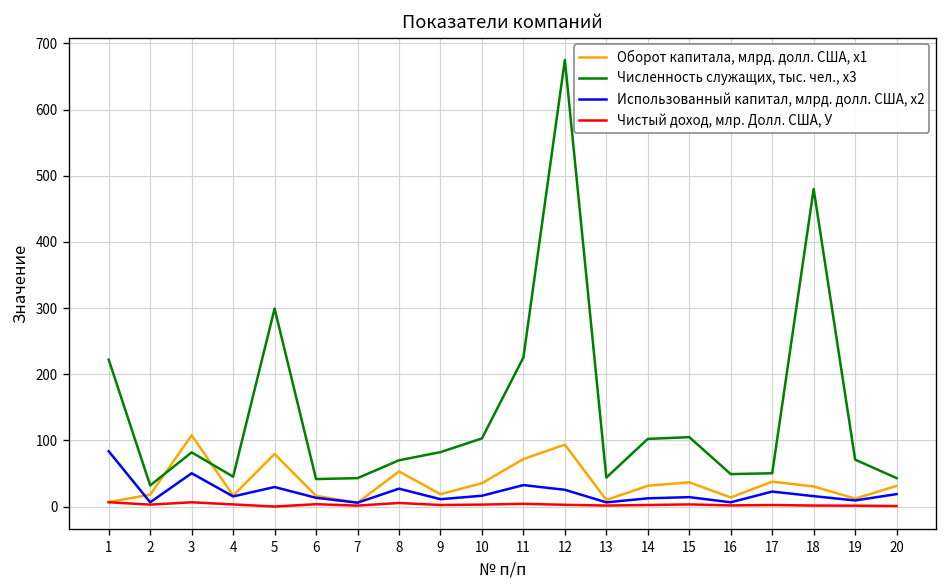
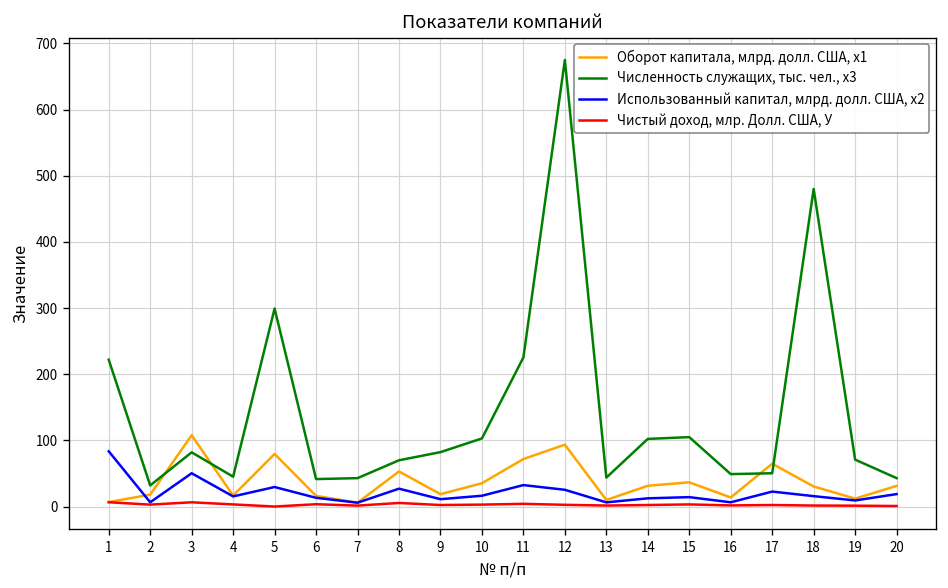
  {
    "Оборот капитала, млрд. долл. США, х1": {
      "2": 20,
      "3": 110,
      "5": 80,
      "8": 50,
      "9": 20,
      "10": 40,
      "11": 70,
      "12": 90,
      "14": 30,
      "15": 40,
      "16": 10,
-     "17": 40,
+     "17": 60,
      "18": 30,
      "20": 30
    },
    "Численность служащих, тыс. чел., х3": {
      "1": 220,
      "2": 30,
      "3": 80,
      "4": 50,
      "5": 300,
      "6": 40,
      "7": 40,
      "8": 70,
      "9": 80,
      "10": 100,
      "11": 230,
      "12": 680,
      "13": 40,
      "14": 100,
      "15": 110,
      "16": 50,
      "17": 50,
      "18": 480,
      "19": 70,
      "20": 40
    },
    "Использованный капитал, млрд. долл. США, х2": {
      "1": 80,
      "3": 50,
      "5": 30,
      "8": 30,
      "9": 10,
      "10": 20,
      "11": 30,
      "12": 30,
      "14": 10,
      "15": 10,
      "16": 10,
      "17": 20,
      "18": 20,
      "20": 20
    },
    "Чистый доход, млр. Долл. США, У": {
      "3": 10,
      "4": 0,
      "5": 0,
      "6": 0,
      "8": 10,
      "9": 0,
      "10": 0,
      "11": 0,
      "12": 0,
      "13": 0,
      "14": 0,
      "15": 0,
      "16": 0,
      "17": 0,
      "18": 0,
      "19": 0,
      "20": 0
    }
  }
